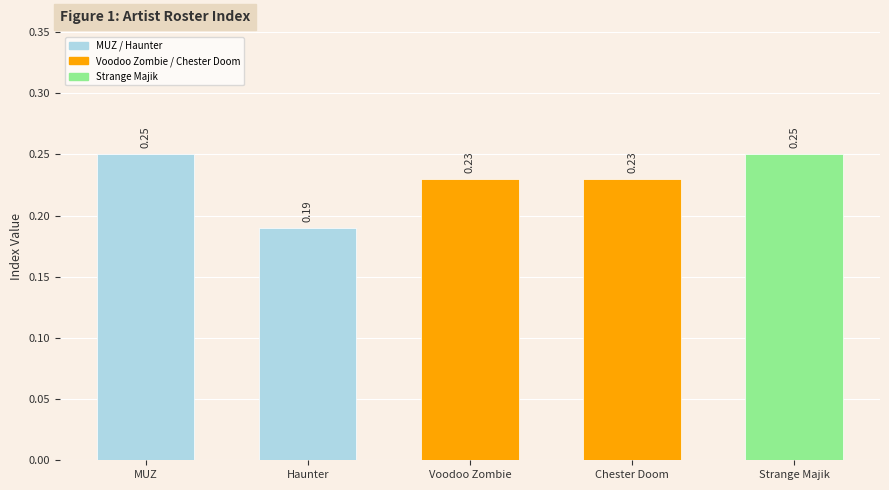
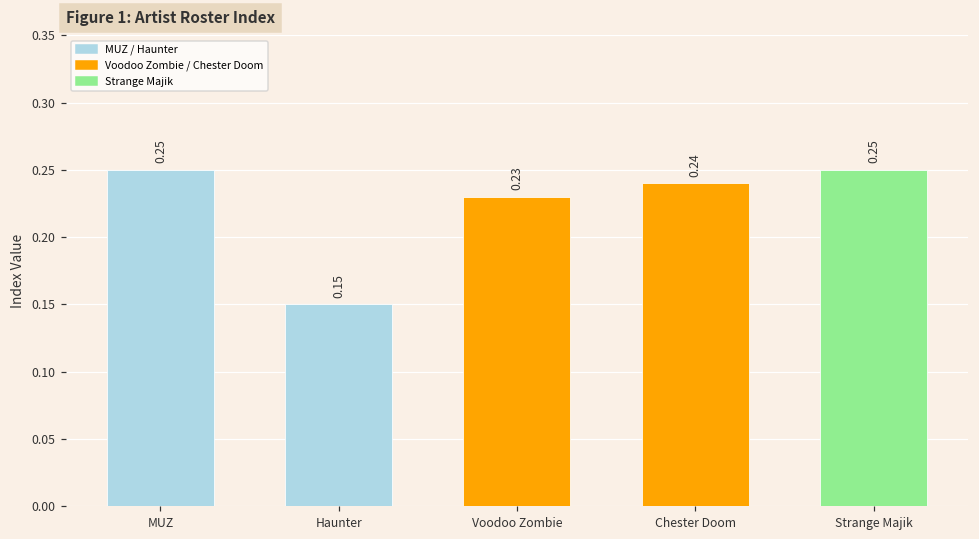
  {
    "MUZ": 0.25,
-   "Haunter": 0.19,
+   "Haunter": 0.15,
    "Voodoo Zombie": 0.23,
-   "Chester Doom": 0.23,
+   "Chester Doom": 0.24,
    "Strange Majik": 0.25
  }
